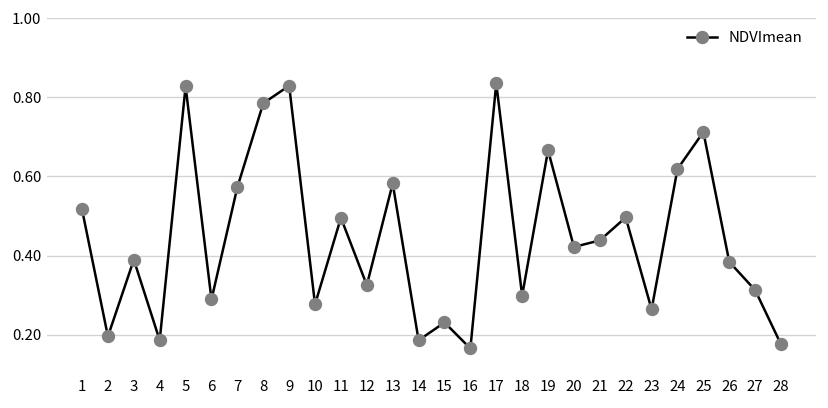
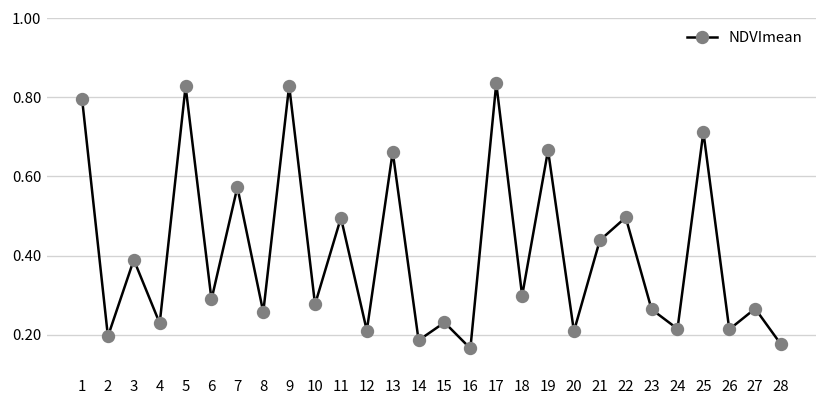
  {
-   "1": 0.52,
+   "1": 0.80,
    "2": 0.20,
    "3": 0.39,
-   "4": 0.19,
+   "4": 0.23,
    "5": 0.83,
    "6": 0.29,
    "7": 0.57,
-   "8": 0.78,
+   "8": 0.26,
    "9": 0.83,
    "10": 0.28,
    "11": 0.50,
-   "12": 0.33,
-   "13": 0.58,
+   "12": 0.21,
+   "13": 0.66,
    "14": 0.19,
    "15": 0.23,
    "16": 0.17,
    "17": 0.83,
    "18": 0.30,
    "19": 0.67,
-   "20": 0.42,
+   "20": 0.21,
    "21": 0.44,
    "22": 0.50,
    "23": 0.26,
-   "24": 0.62,
+   "24": 0.22,
    "25": 0.71,
-   "26": 0.38,
-   "27": 0.31,
+   "26": 0.21,
+   "27": 0.27,
    "28": 0.18
  }
